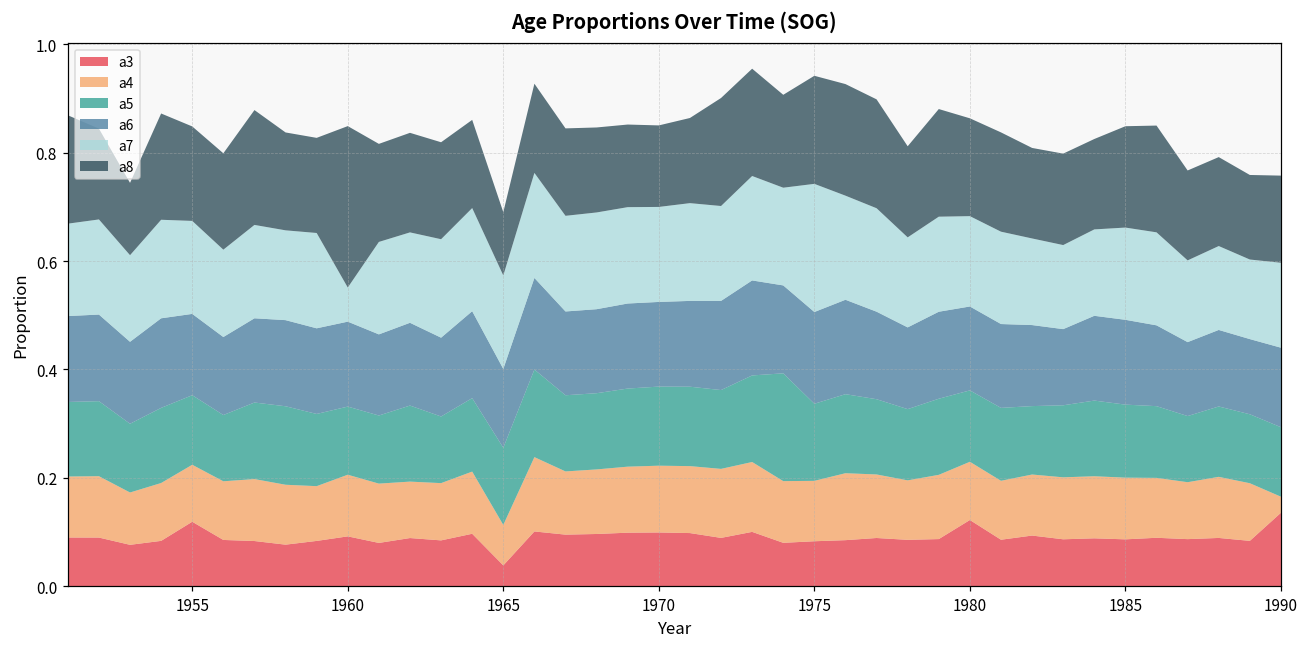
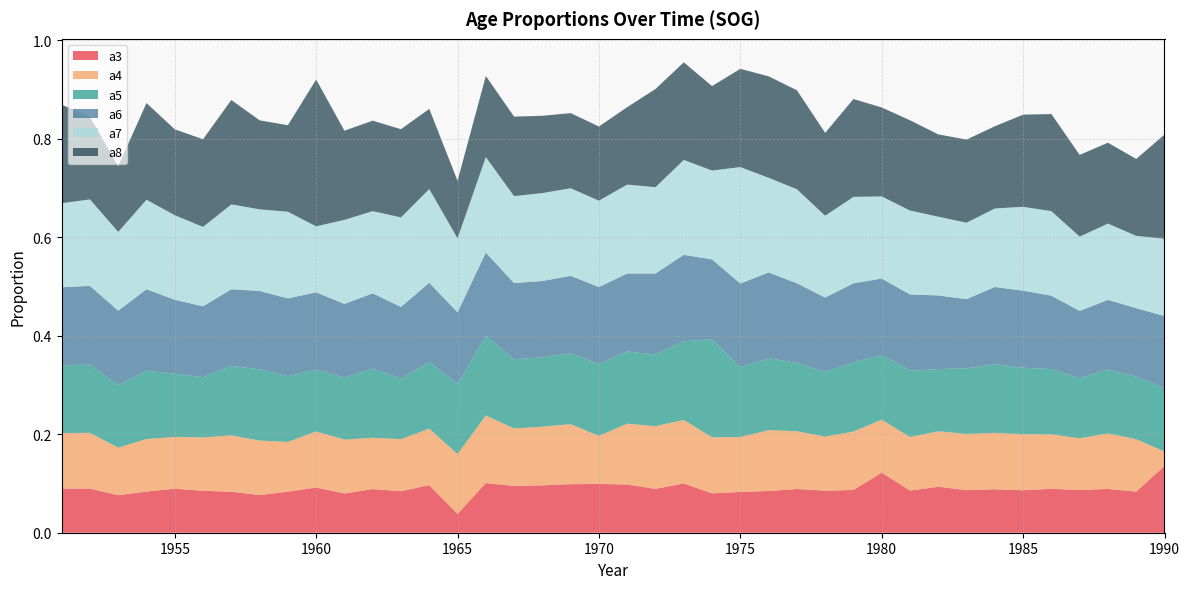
  {
    "a3": {
-     "1955": 0.12,
+     "1955": 0.09,
      "1960": 0.09,
      "1965": 0.04,
      "1970": 0.10,
      "1975": 0.08,
      "1980": 0.12,
      "1985": 0.09,
      "1990": 0.14
    },
    "a4": {
      "1955": 0.11,
      "1960": 0.11,
-     "1965": 0.07,
-     "1970": 0.12,
+     "1965": 0.12,
+     "1970": 0.10,
      "1975": 0.11,
      "1980": 0.11,
      "1985": 0.11,
      "1990": 0.03
    },
    "a7": {
      "1955": 0.17,
-     "1960": 0.06,
-     "1965": 0.17,
+     "1960": 0.13,
+     "1965": 0.15,
      "1970": 0.18,
      "1975": 0.24,
      "1980": 0.17,
      "1985": 0.17,
      "1990": 0.16
    },
    "a8": {
      "1955": 0.17,
      "1960": 0.30,
      "1965": 0.12,
      "1970": 0.15,
      "1975": 0.20,
      "1980": 0.18,
      "1985": 0.19,
-     "1990": 0.16
+     "1990": 0.21
    }
  }
